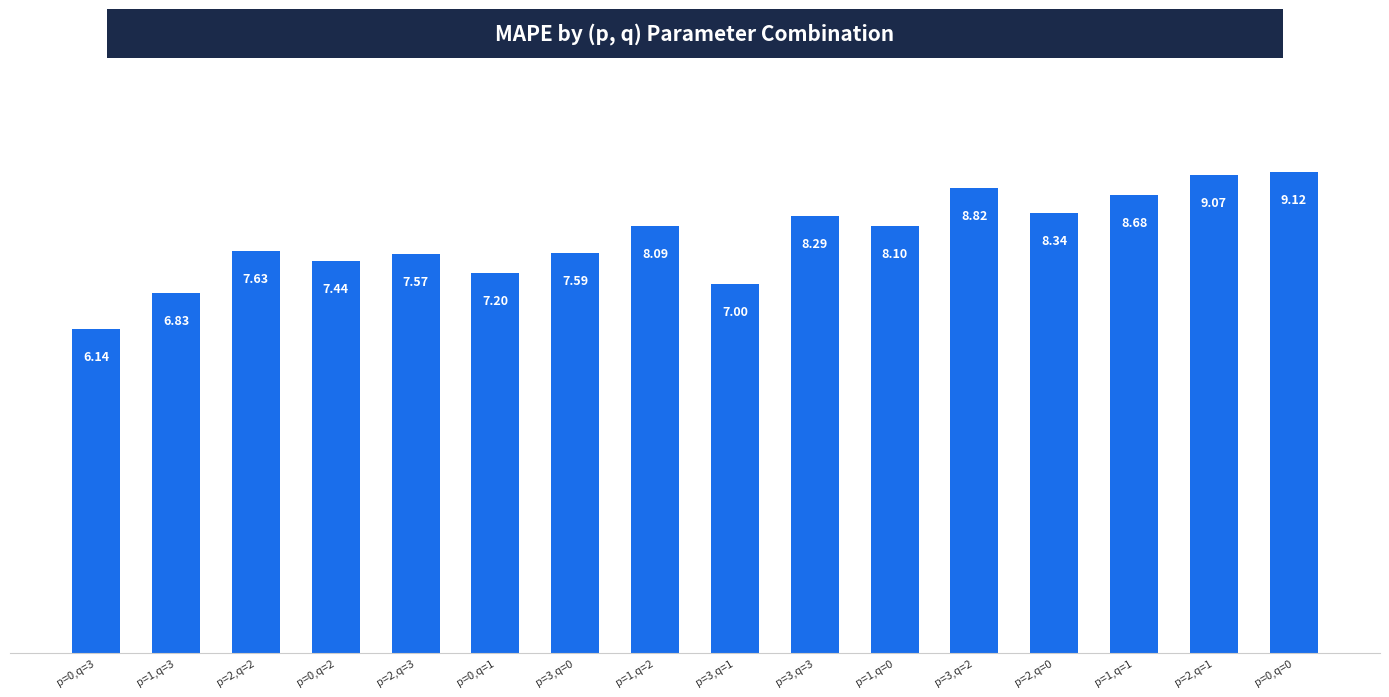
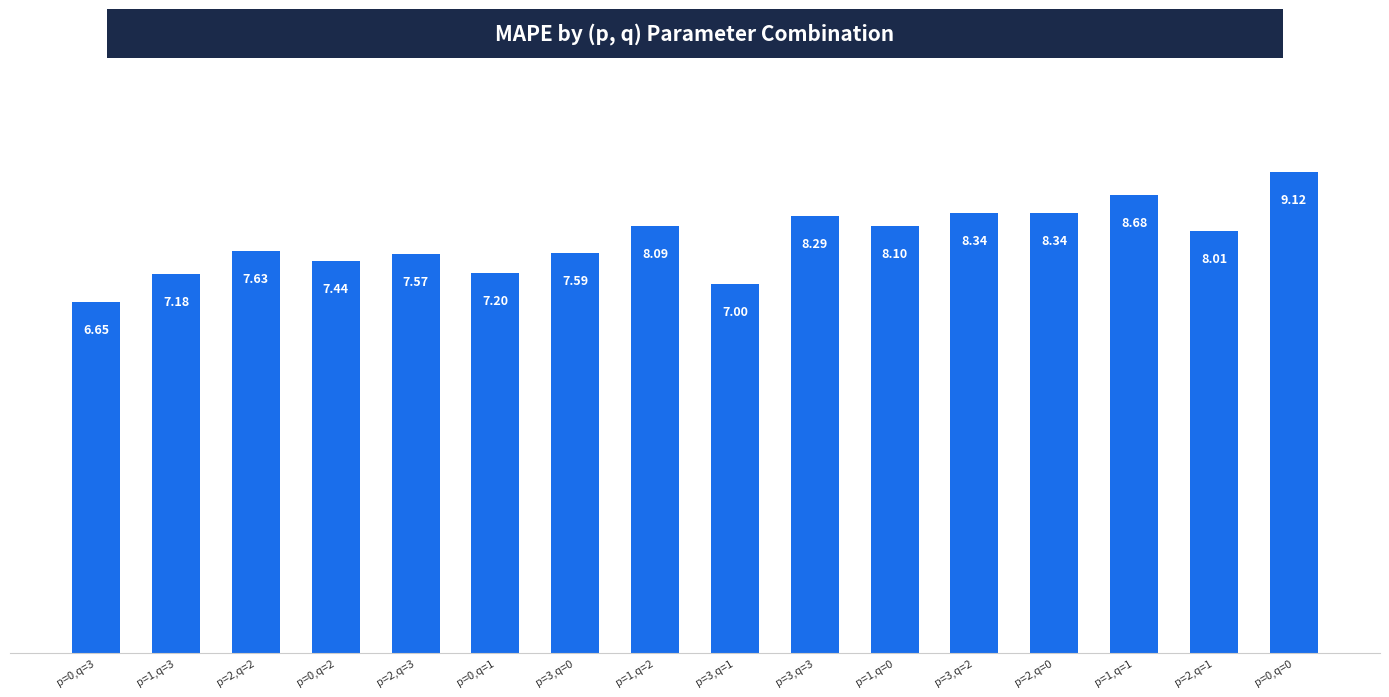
  {
-   "p=0,q=3": 6.14,
-   "p=1,q=3": 6.83,
+   "p=0,q=3": 6.65,
+   "p=1,q=3": 7.18,
    "p=2,q=2": 7.63,
    "p=0,q=2": 7.44,
    "p=2,q=3": 7.57,
    "p=0,q=1": 7.20,
    "p=3,q=0": 7.59,
    "p=1,q=2": 8.09,
    "p=3,q=1": 7.00,
    "p=3,q=3": 8.29,
    "p=1,q=0": 8.10,
-   "p=3,q=2": 8.82,
+   "p=3,q=2": 8.34,
    "p=2,q=0": 8.34,
    "p=1,q=1": 8.68,
-   "p=2,q=1": 9.07,
+   "p=2,q=1": 8.01,
    "p=0,q=0": 9.12
  }
